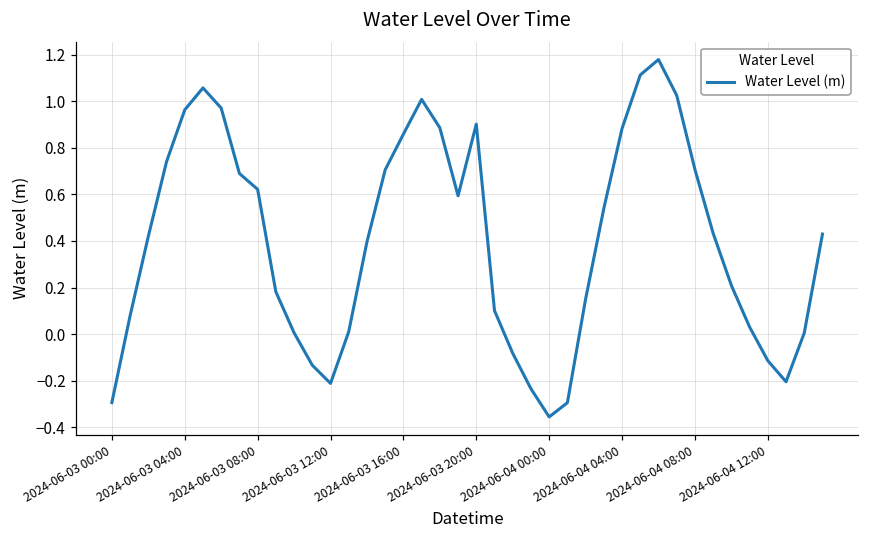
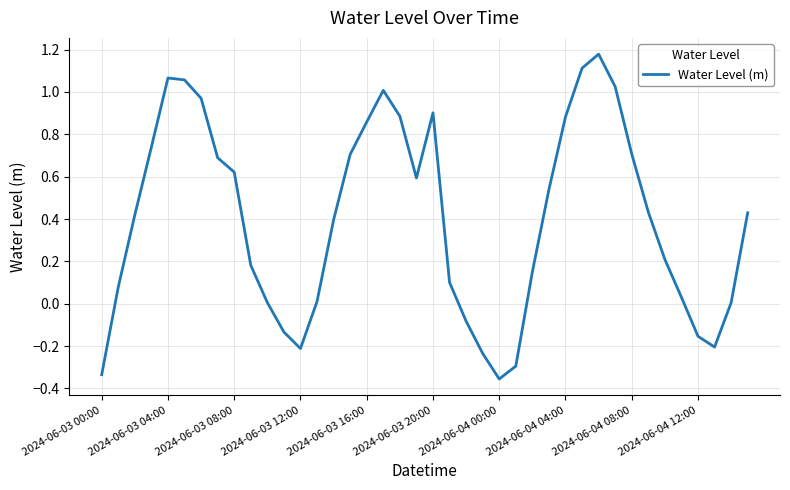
  {
-   "2024-06-03 00:00": -0.29,
-   "2024-06-03 04:00": 0.96,
+   "2024-06-03 00:00": -0.34,
+   "2024-06-03 04:00": 1.07,
    "2024-06-03 08:00": 0.62,
    "2024-06-03 12:00": -0.21,
    "2024-06-03 16:00": 0.86,
    "2024-06-03 20:00": 0.90,
    "2024-06-04 00:00": -0.36,
    "2024-06-04 04:00": 0.88,
    "2024-06-04 08:00": 0.71,
-   "2024-06-04 12:00": -0.11
+   "2024-06-04 12:00": -0.15
  }
